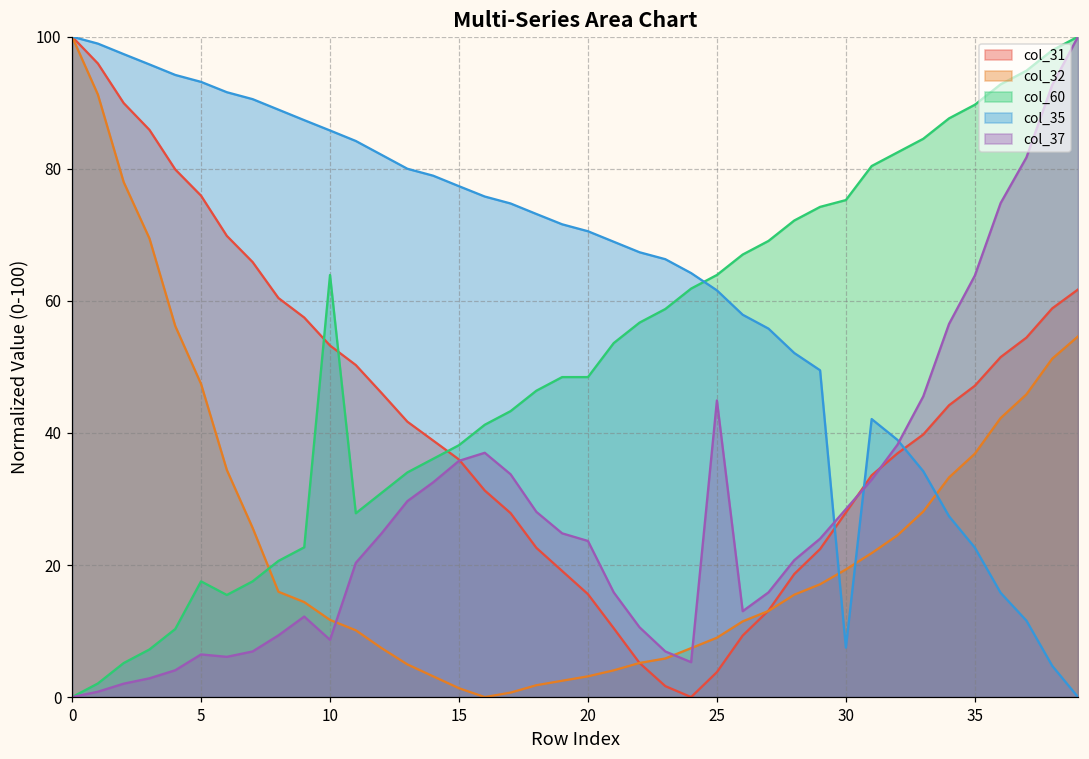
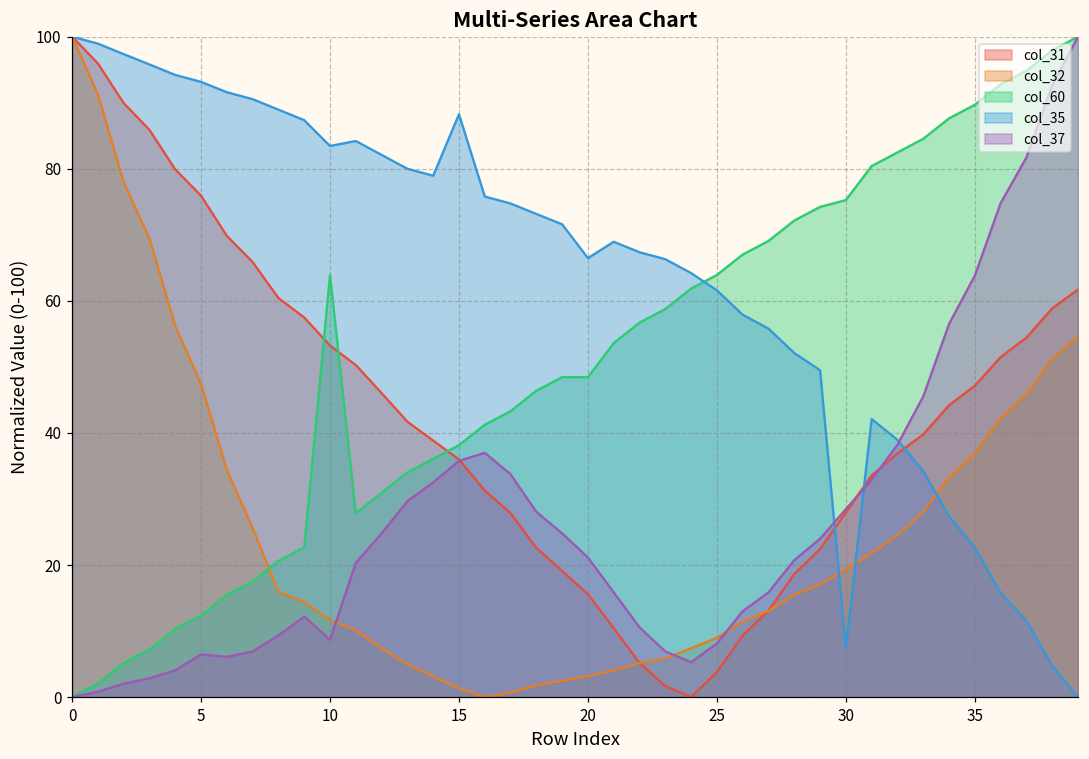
  {
    "col_60": {
-     "5": 18,
+     "5": 12,
      "10": 64,
      "15": 38,
      "20": 48,
      "25": 64,
      "30": 75,
      "35": 90
    },
    "col_35": {
      "5": 93,
-     "10": 86,
-     "15": 77,
-     "20": 71,
+     "10": 83,
+     "15": 88,
+     "20": 66,
      "25": 62,
      "30": 7,
      "35": 23
    },
    "col_37": {
      "5": 6,
      "10": 9,
-     "20": 24,
-     "25": 45,
+     "20": 21,
+     "25": 8,
      "30": 28,
      "35": 64
    }
  }
